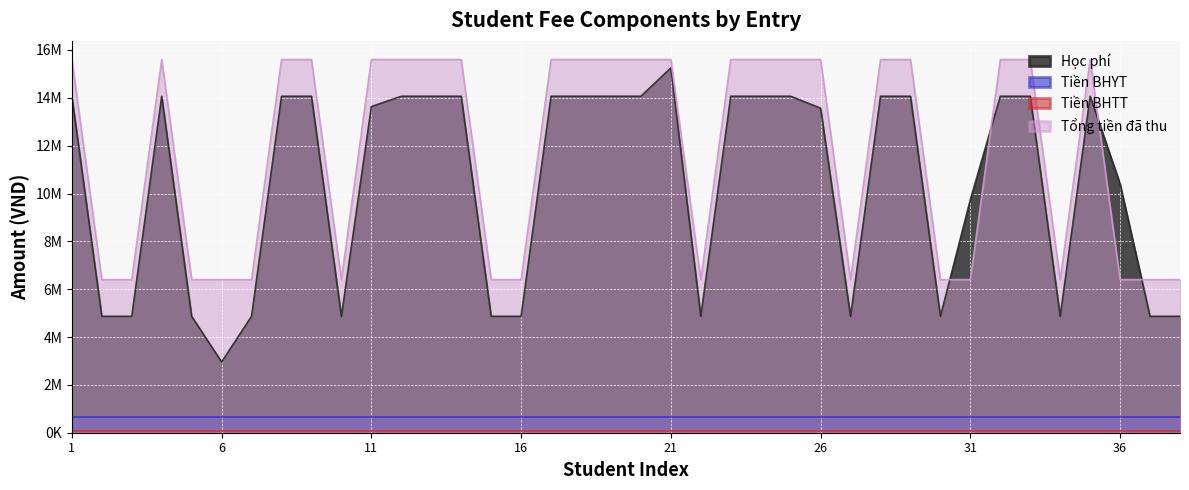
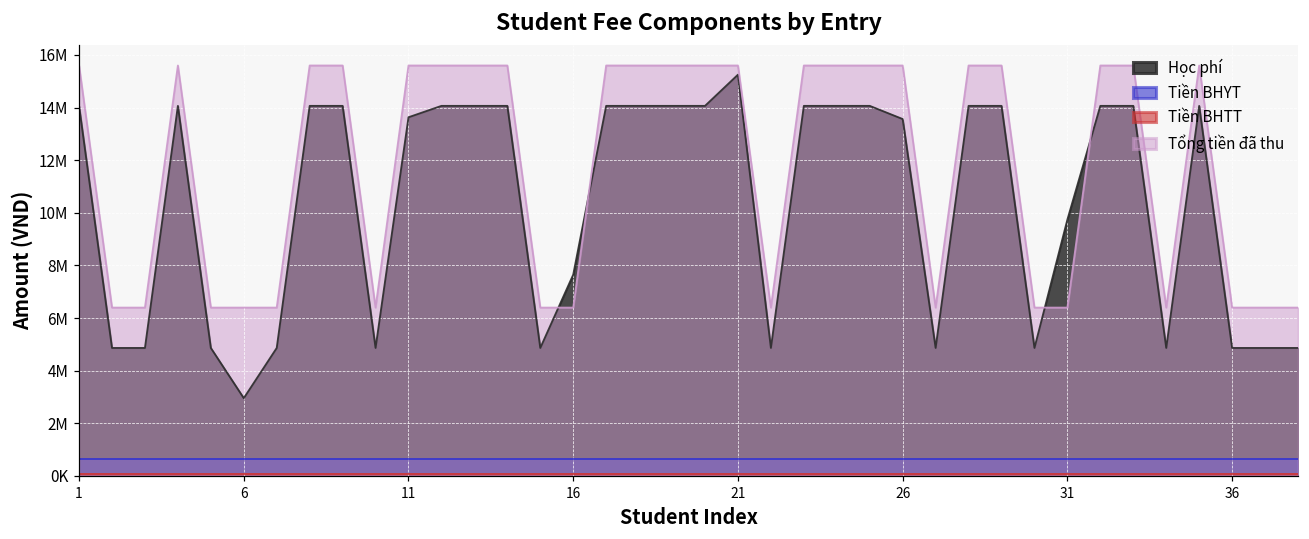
  {
    "Học phí": {
      "1": 14100000,
      "6": 3000000,
      "11": 13600000,
-     "16": 4900000,
+     "16": 7700000,
      "21": 15300000,
      "26": 13600000,
      "31": 9700000,
-     "36": 10400000
+     "36": 4900000
    },
    "Tiền BHYT": {
      "1": 700000,
      "6": 700000,
      "11": 700000,
      "16": 700000,
      "21": 700000,
      "26": 700000,
      "31": 700000,
      "36": 700000
    },
    "Tiền BHTT": {
      "1": 100000,
      "6": 100000,
      "11": 100000,
      "16": 100000,
      "21": 100000,
      "26": 100000,
      "31": 100000,
      "36": 100000
    },
    "Tổng tiền đã thu": {
      "1": 15600000,
      "6": 6400000,
      "11": 15600000,
      "16": 6400000,
      "21": 15600000,
      "26": 15600000,
      "31": 6400000,
      "36": 6400000
    }
  }
